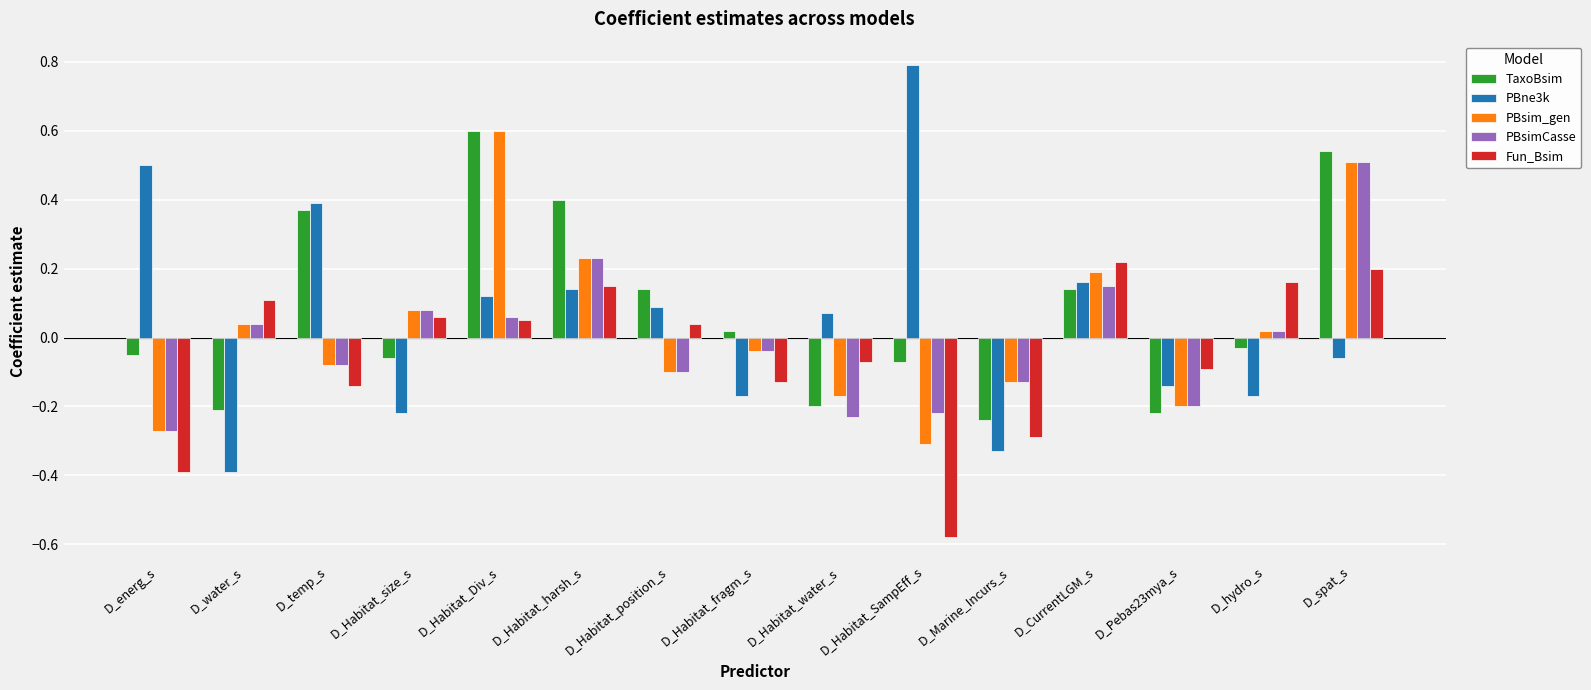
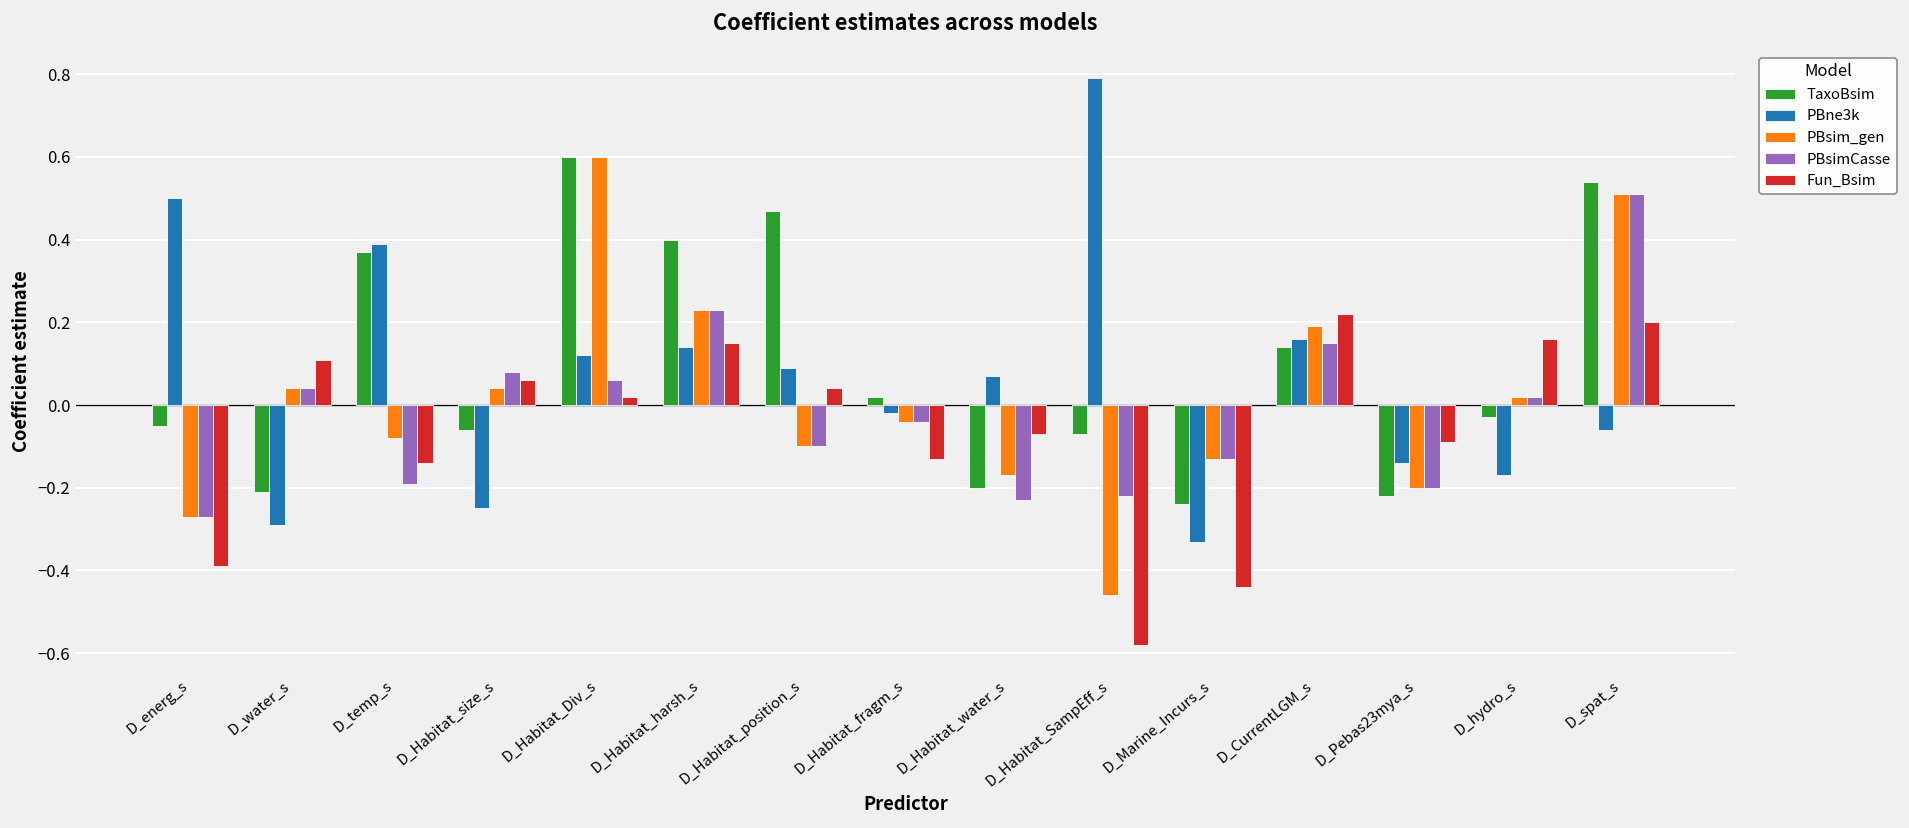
  {
    "TaxoBsim": {
      "D_energ_s": -0.05,
      "D_water_s": -0.21,
      "D_temp_s": 0.37,
      "D_Habitat_size_s": -0.06,
      "D_Habitat_Div_s": 0.60,
      "D_Habitat_harsh_s": 0.40,
-     "D_Habitat_position_s": 0.14,
+     "D_Habitat_position_s": 0.47,
      "D_Habitat_fragm_s": 0.02,
      "D_Habitat_water_s": -0.20,
      "D_Habitat_SampEff_s": -0.07,
      "D_Marine_Incurs_s": -0.24,
      "D_CurrentLGM_s": 0.14,
      "D_Pebas23mya_s": -0.22,
      "D_hydro_s": -0.03,
      "D_spat_s": 0.54
    },
    "PBne3k": {
      "D_energ_s": 0.50,
-     "D_water_s": -0.39,
+     "D_water_s": -0.29,
      "D_temp_s": 0.39,
-     "D_Habitat_size_s": -0.22,
+     "D_Habitat_size_s": -0.25,
      "D_Habitat_Div_s": 0.12,
      "D_Habitat_harsh_s": 0.14,
      "D_Habitat_position_s": 0.09,
-     "D_Habitat_fragm_s": -0.17,
+     "D_Habitat_fragm_s": -0.02,
      "D_Habitat_water_s": 0.07,
      "D_Habitat_SampEff_s": 0.79,
      "D_Marine_Incurs_s": -0.33,
      "D_CurrentLGM_s": 0.16,
      "D_Pebas23mya_s": -0.14,
      "D_hydro_s": -0.17,
      "D_spat_s": -0.06
    },
    "PBsim_gen": {
      "D_energ_s": -0.27,
      "D_water_s": 0.04,
      "D_temp_s": -0.08,
-     "D_Habitat_size_s": 0.08,
+     "D_Habitat_size_s": 0.04,
      "D_Habitat_Div_s": 0.60,
      "D_Habitat_harsh_s": 0.23,
      "D_Habitat_position_s": -0.10,
      "D_Habitat_fragm_s": -0.04,
      "D_Habitat_water_s": -0.17,
-     "D_Habitat_SampEff_s": -0.31,
+     "D_Habitat_SampEff_s": -0.46,
      "D_Marine_Incurs_s": -0.13,
      "D_CurrentLGM_s": 0.19,
      "D_Pebas23mya_s": -0.20,
      "D_hydro_s": 0.02,
      "D_spat_s": 0.51
    },
    "PBsimCasse": {
      "D_energ_s": -0.27,
      "D_water_s": 0.04,
-     "D_temp_s": -0.08,
+     "D_temp_s": -0.19,
      "D_Habitat_size_s": 0.08,
      "D_Habitat_Div_s": 0.06,
      "D_Habitat_harsh_s": 0.23,
      "D_Habitat_position_s": -0.10,
      "D_Habitat_fragm_s": -0.04,
      "D_Habitat_water_s": -0.23,
      "D_Habitat_SampEff_s": -0.22,
      "D_Marine_Incurs_s": -0.13,
      "D_CurrentLGM_s": 0.15,
      "D_Pebas23mya_s": -0.20,
      "D_hydro_s": 0.02,
      "D_spat_s": 0.51
    },
    "Fun_Bsim": {
      "D_energ_s": -0.39,
      "D_water_s": 0.11,
      "D_temp_s": -0.14,
      "D_Habitat_size_s": 0.06,
-     "D_Habitat_Div_s": 0.05,
+     "D_Habitat_Div_s": 0.02,
      "D_Habitat_harsh_s": 0.15,
      "D_Habitat_position_s": 0.04,
      "D_Habitat_fragm_s": -0.13,
      "D_Habitat_water_s": -0.07,
      "D_Habitat_SampEff_s": -0.58,
-     "D_Marine_Incurs_s": -0.29,
+     "D_Marine_Incurs_s": -0.44,
      "D_CurrentLGM_s": 0.22,
      "D_Pebas23mya_s": -0.09,
      "D_hydro_s": 0.16,
      "D_spat_s": 0.20
    }
  }
